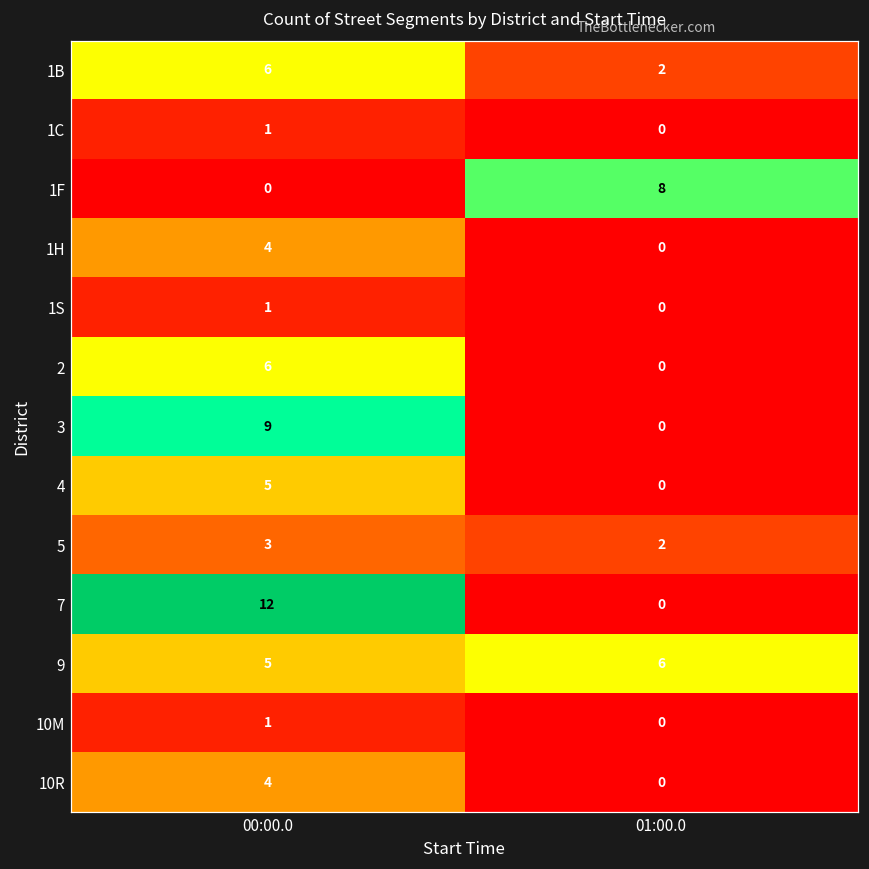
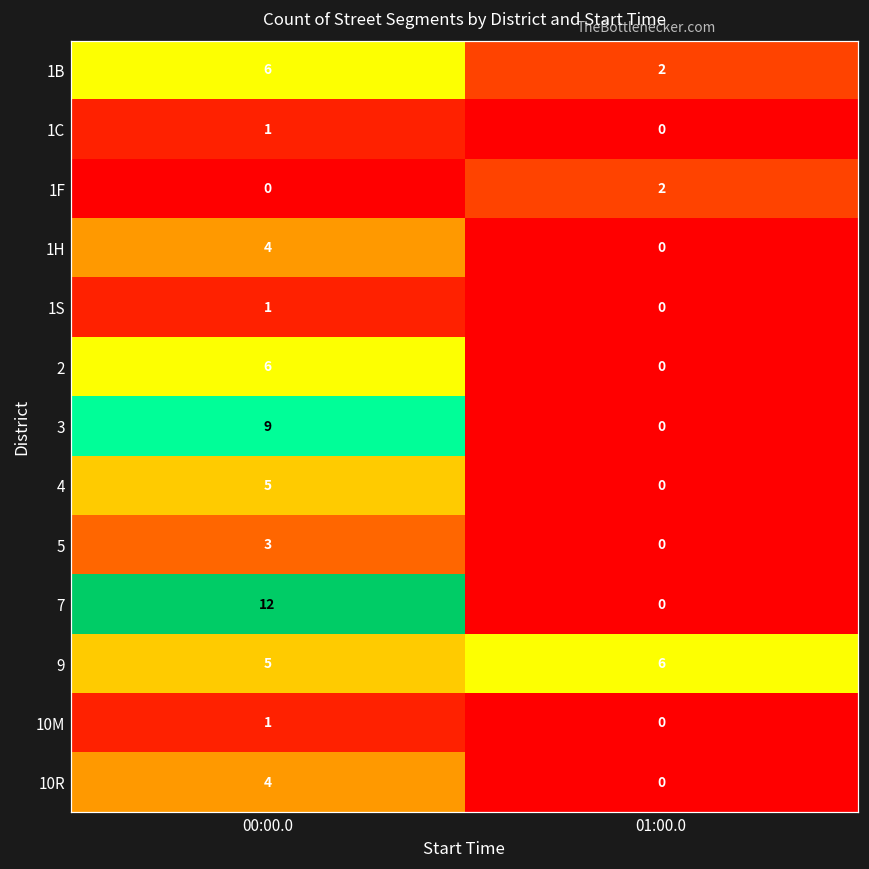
  {
    "1B": {
      "00:00.0": 6,
      "01:00.0": 2
    },
    "1C": {
      "00:00.0": 1,
      "01:00.0": 0
    },
    "1F": {
      "00:00.0": 0,
-     "01:00.0": 8
+     "01:00.0": 2
    },
    "1H": {
      "00:00.0": 4,
      "01:00.0": 0
    },
    "1S": {
      "00:00.0": 1,
      "01:00.0": 0
    },
    "2": {
      "00:00.0": 6,
      "01:00.0": 0
    },
    "3": {
      "00:00.0": 9,
      "01:00.0": 0
    },
    "4": {
      "00:00.0": 5,
      "01:00.0": 0
    },
    "5": {
      "00:00.0": 3,
-     "01:00.0": 2
+     "01:00.0": 0
    },
    "7": {
      "00:00.0": 12,
      "01:00.0": 0
    },
    "9": {
      "00:00.0": 5,
      "01:00.0": 6
    },
    "10M": {
      "00:00.0": 1,
      "01:00.0": 0
    },
    "10R": {
      "00:00.0": 4,
      "01:00.0": 0
    }
  }
